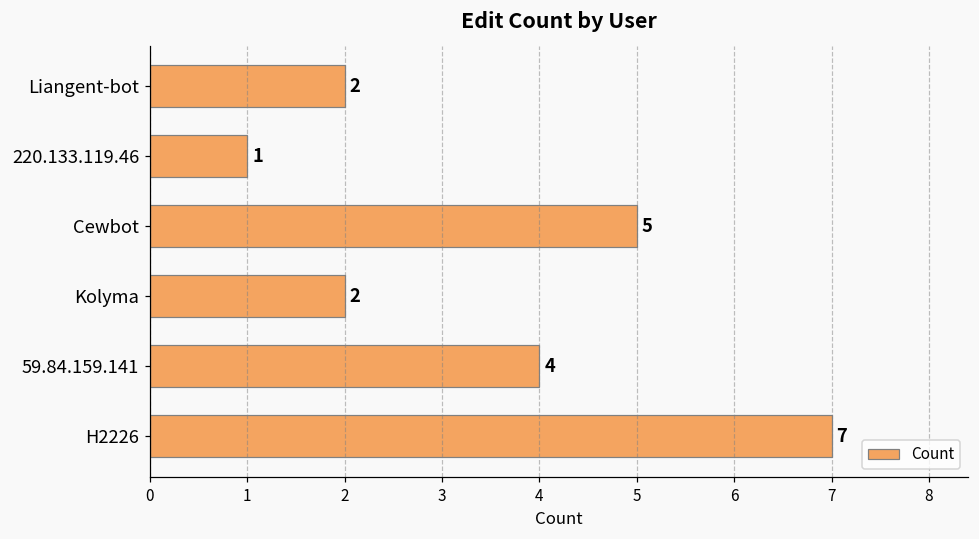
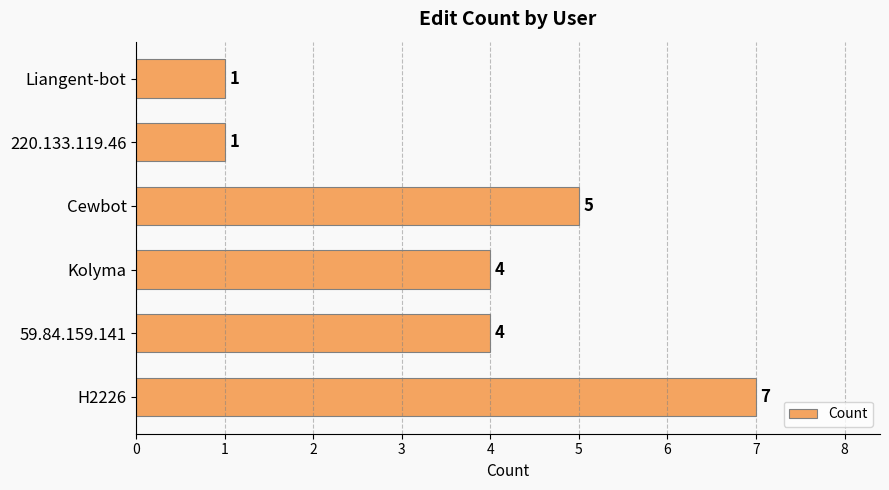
  {
-   "Liangent-bot": 2,
+   "Liangent-bot": 1,
    "220.133.119.46": 1,
    "Cewbot": 5,
-   "Kolyma": 2,
+   "Kolyma": 4,
    "59.84.159.141": 4,
    "H2226": 7
  }
